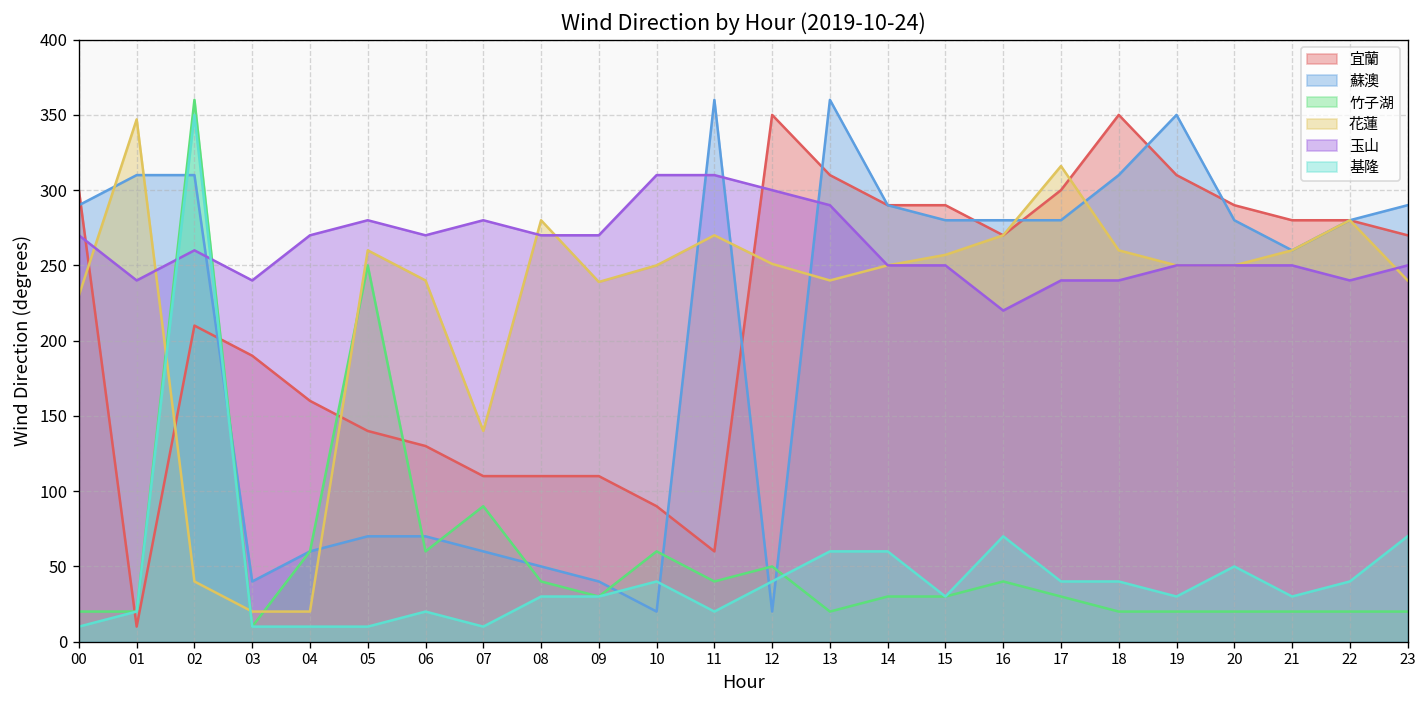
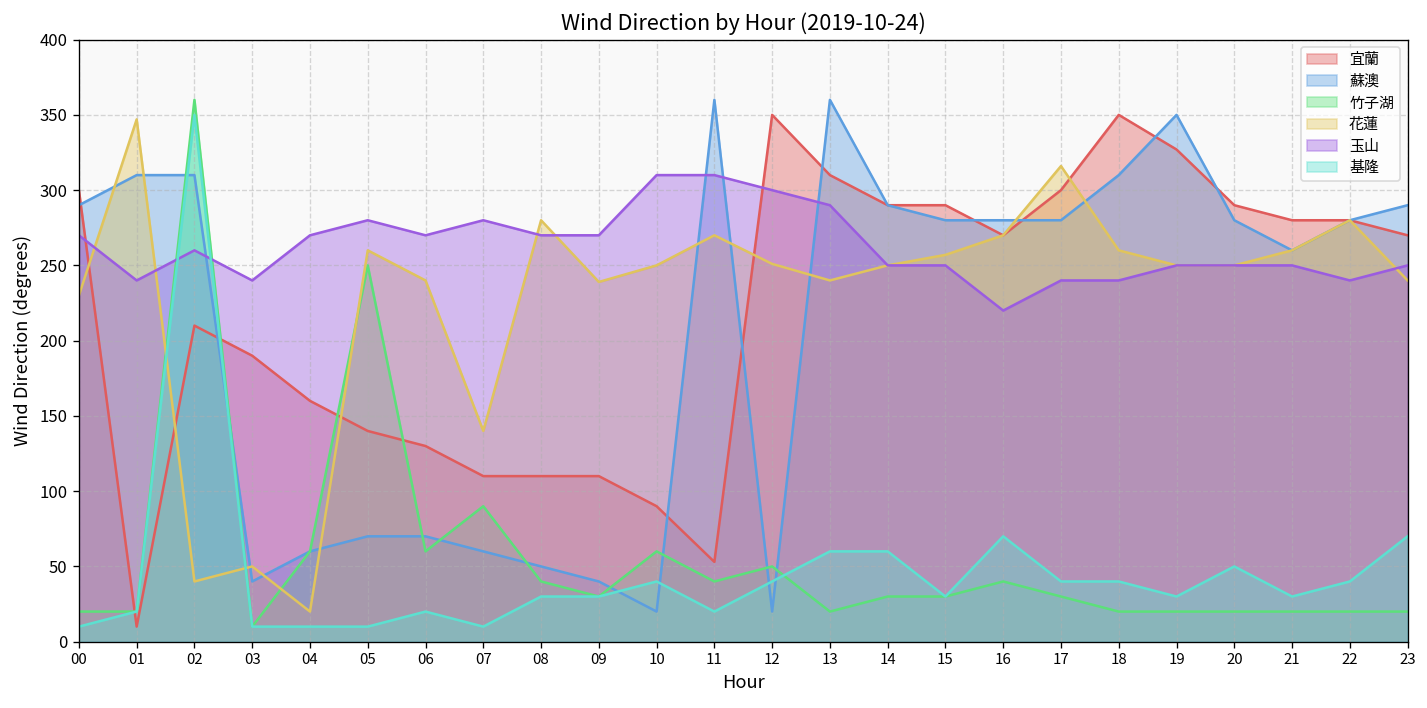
  {
    "宜蘭": {
      "00": 300,
      "01": 10,
      "02": 210,
      "03": 190,
      "04": 160,
      "05": 140,
      "06": 130,
      "07": 110,
      "08": 110,
      "09": 110,
      "10": 90,
-     "11": 60,
+     "11": 53,
      "12": 350,
      "13": 310,
      "15": 290,
      "17": 300,
      "18": 350,
-     "19": 310,
+     "19": 327,
      "20": 290,
      "21": 280,
      "23": 270
    },
    "花蓮": {
      "00": 230,
      "01": 347,
      "02": 40,
-     "03": 20,
+     "03": 50,
      "04": 20,
      "05": 260,
      "06": 240,
      "07": 140,
      "08": 280,
      "09": 239,
      "10": 250,
      "11": 270,
      "12": 251,
      "13": 240,
      "15": 257,
      "17": 316,
      "18": 260,
      "23": 240
    }
  }
